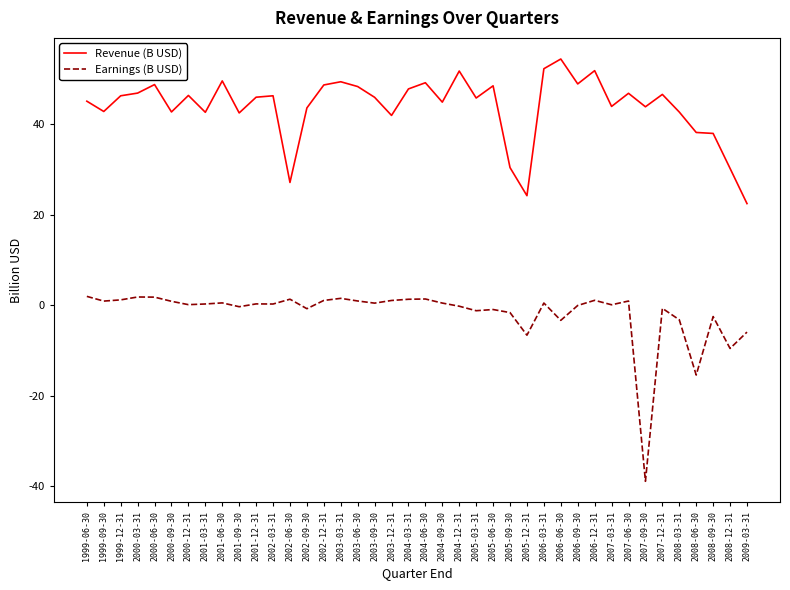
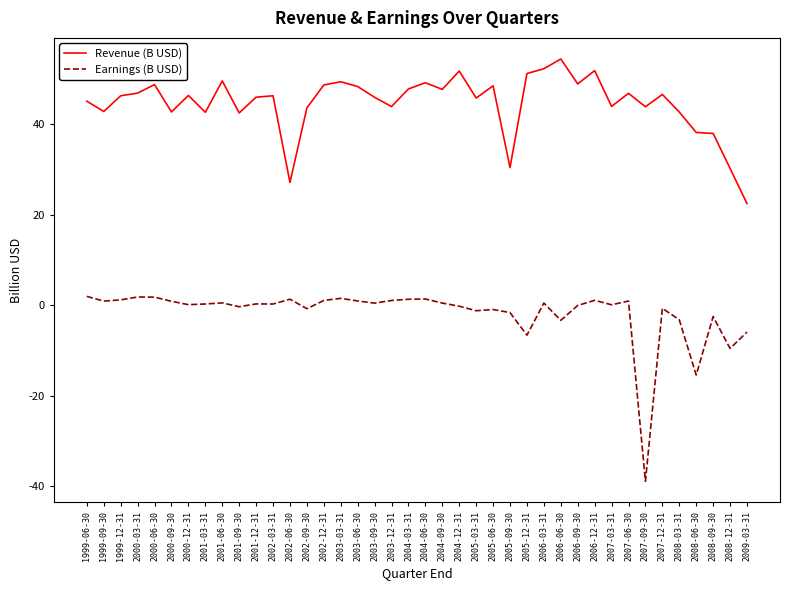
  {
    "Revenue (B USD)": {
      "1999-06-30": 45,
      "1999-09-30": 43,
      "1999-12-31": 46,
      "2000-03-31": 47,
      "2000-06-30": 49,
      "2000-09-30": 43,
      "2000-12-31": 46,
      "2001-03-31": 43,
      "2001-06-30": 50,
      "2001-09-30": 42,
      "2001-12-31": 46,
      "2002-03-31": 46,
      "2002-06-30": 27,
      "2002-09-30": 44,
      "2002-12-31": 49,
      "2003-03-31": 49,
      "2003-06-30": 48,
      "2003-09-30": 46,
-     "2003-12-31": 42,
+     "2003-12-31": 44,
      "2004-03-31": 48,
      "2004-06-30": 49,
-     "2004-09-30": 45,
+     "2004-09-30": 48,
      "2004-12-31": 52,
      "2005-03-31": 46,
      "2005-06-30": 48,
      "2005-09-30": 30,
-     "2005-12-31": 24,
+     "2005-12-31": 51,
      "2006-03-31": 52,
      "2006-06-30": 54,
      "2006-09-30": 49,
      "2006-12-31": 52,
      "2007-03-31": 44,
      "2007-06-30": 47,
      "2007-09-30": 44,
      "2007-12-31": 47,
      "2008-03-31": 43,
      "2008-06-30": 38,
      "2008-09-30": 38,
      "2008-12-31": 30,
      "2009-03-31": 22
    },
    "Earnings (B USD)": {
      "1999-06-30": 2,
      "1999-09-30": 1,
      "1999-12-31": 1,
      "2000-03-31": 2,
      "2000-06-30": 2,
      "2000-09-30": 1,
      "2000-12-31": 0,
      "2001-03-31": 0,
      "2001-06-30": 0,
      "2001-09-30": 0,
      "2001-12-31": 0,
      "2002-03-31": 0,
      "2002-06-30": 1,
      "2002-09-30": -1,
      "2002-12-31": 1,
      "2003-03-31": 1,
      "2003-06-30": 1,
      "2003-09-30": 0,
      "2003-12-31": 1,
      "2004-03-31": 1,
      "2004-06-30": 1,
      "2004-09-30": 0,
      "2004-12-31": 0,
      "2005-03-31": -1,
      "2005-06-30": -1,
      "2005-09-30": -2,
      "2005-12-31": -7,
      "2006-03-31": 0,
      "2006-06-30": -3,
      "2006-09-30": 0,
      "2006-12-31": 1,
      "2007-03-31": 0,
      "2007-06-30": 1,
      "2007-09-30": -39,
      "2007-12-31": -1,
      "2008-03-31": -3,
      "2008-06-30": -15,
      "2008-09-30": -3,
      "2008-12-31": -10,
      "2009-03-31": -6
    }
  }
